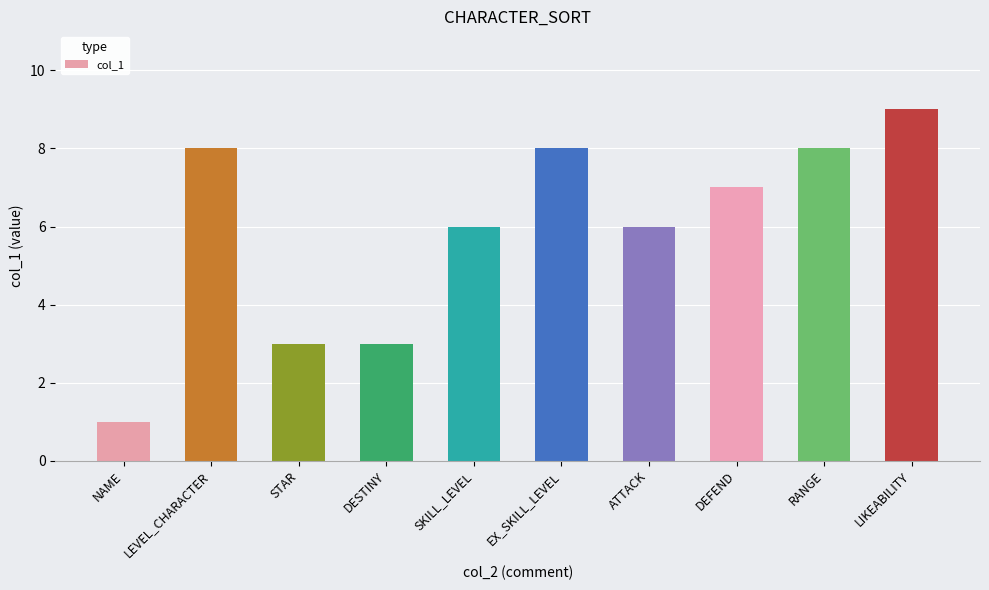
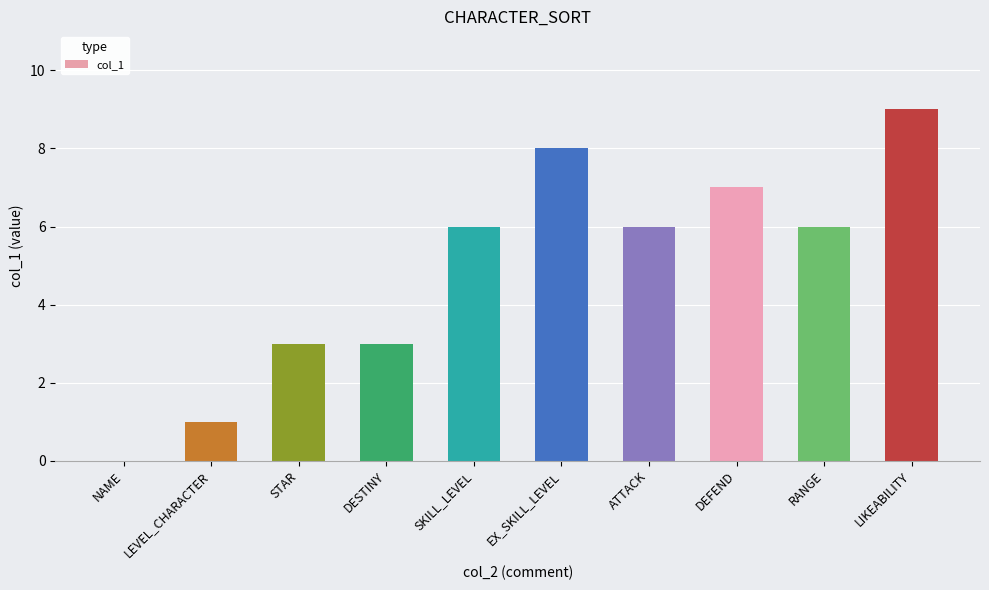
  {
-   "NAME": 1,
-   "LEVEL_CHARACTER": 8,
+   "NAME": 0,
+   "LEVEL_CHARACTER": 1,
    "STAR": 3,
    "DESTINY": 3,
    "SKILL_LEVEL": 6,
    "EX_SKILL_LEVEL": 8,
    "ATTACK": 6,
    "DEFEND": 7,
-   "RANGE": 8,
+   "RANGE": 6,
    "LIKEABILITY": 9
  }
